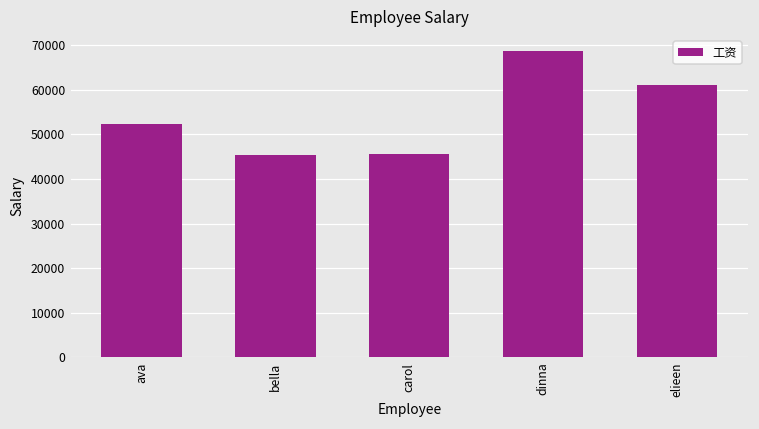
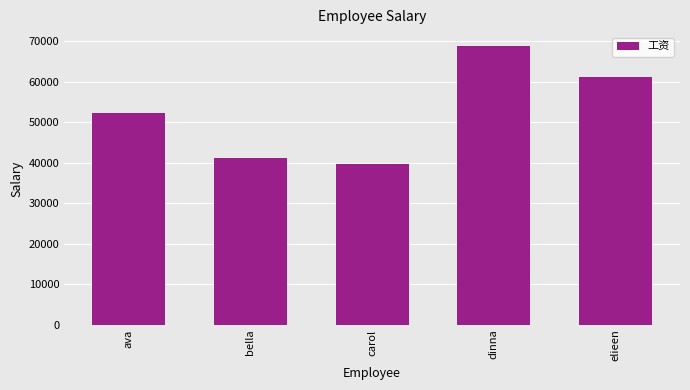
  {
    "ava": 52000,
-   "bella": 45000,
-   "carol": 46000,
+   "bella": 41000,
+   "carol": 40000,
    "dinna": 69000,
    "elieen": 61000
  }
